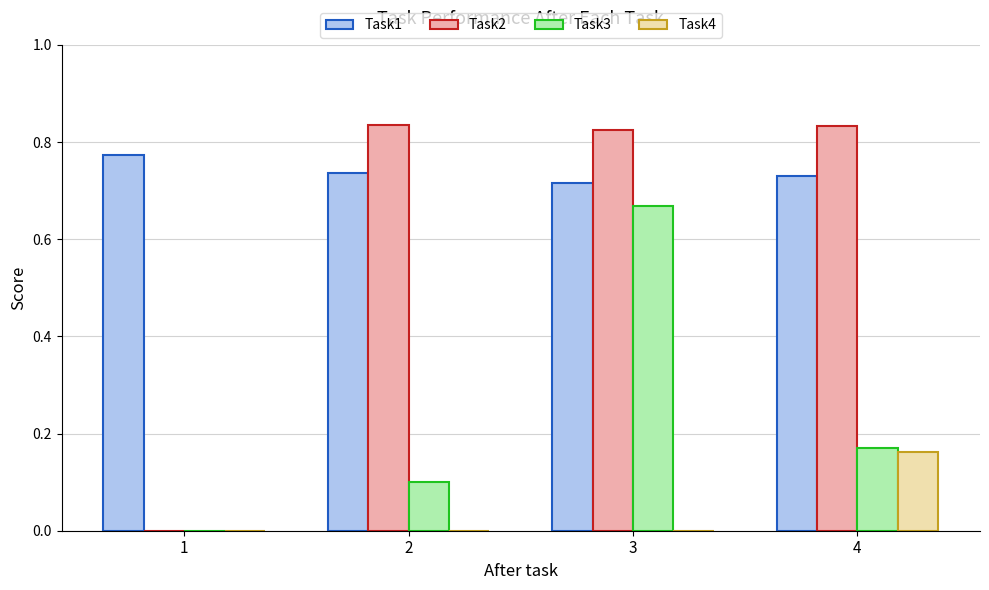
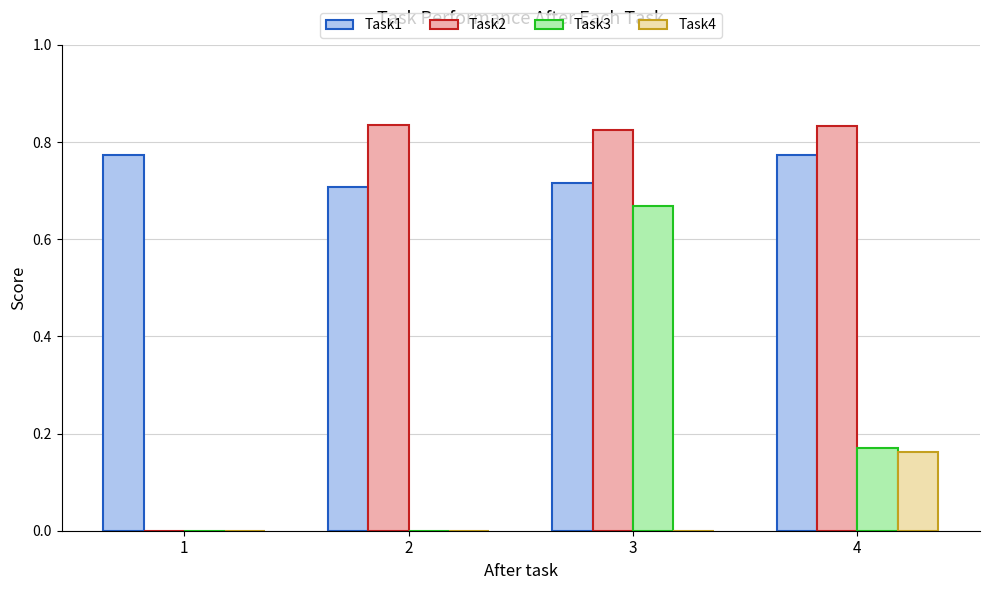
  {
    "Task1": {
      "1": 0.77,
-     "2": 0.74,
+     "2": 0.71,
      "3": 0.72,
-     "4": 0.73
+     "4": 0.77
    },
    "Task3": {
      "1": 0.0,
-     "2": 0.1,
+     "2": 0.0,
      "3": 0.67,
      "4": 0.17
    }
  }
